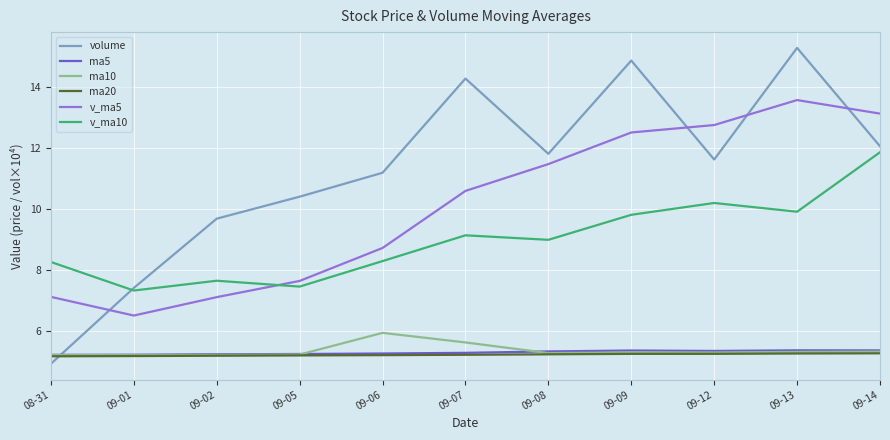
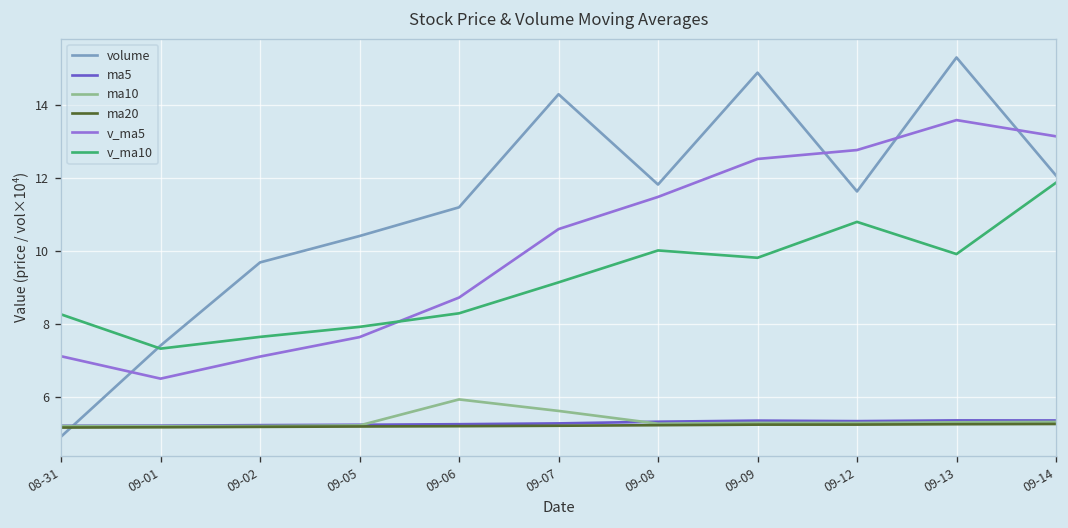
  {
    "ma10": {
      "09-06": 5.9,
      "09-07": 5.6
    },
    "v_ma10": {
      "08-31": 8.3,
      "09-01": 7.3,
      "09-02": 7.6,
-     "09-05": 7.4,
+     "09-05": 7.9,
      "09-06": 8.3,
      "09-07": 9.1,
-     "09-08": 9.0,
+     "09-08": 10.0,
      "09-09": 9.8,
-     "09-12": 10.2,
+     "09-12": 10.8,
      "09-13": 9.9,
      "09-14": 11.9
    }
  }
